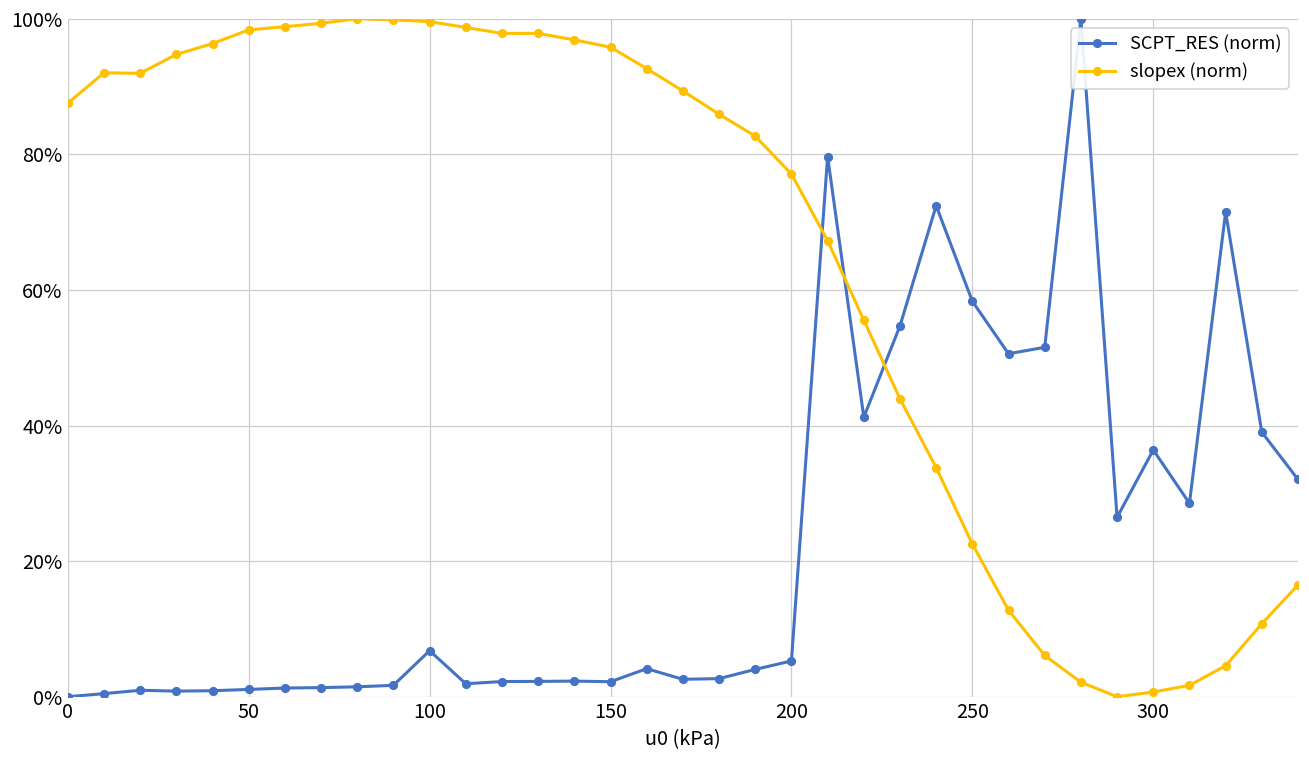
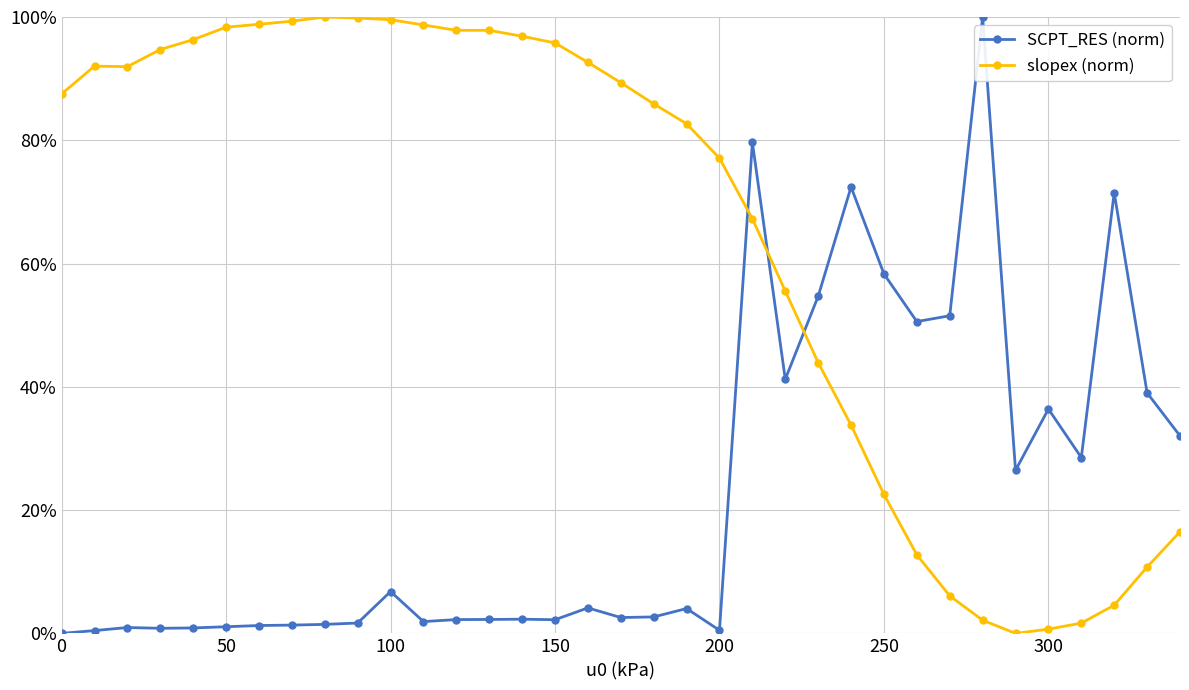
  {
    "SCPT_RES (norm)": {
      "0": "0%",
      "50": "1%",
      "100": "7%",
      "150": "2%",
-     "200": "5%",
+     "200": "0%",
      "250": "58%",
      "300": "36%"
    },
    "slopex (norm)": {
      "0": "88%",
      "50": "98%",
      "100": "100%",
      "150": "96%",
      "200": "77%",
      "250": "23%",
      "300": "1%"
    }
  }
